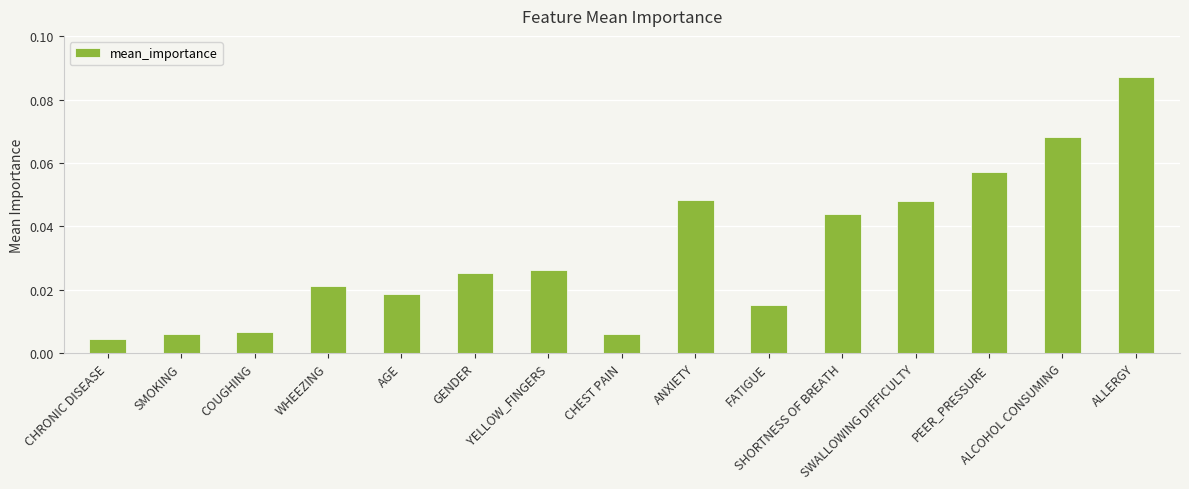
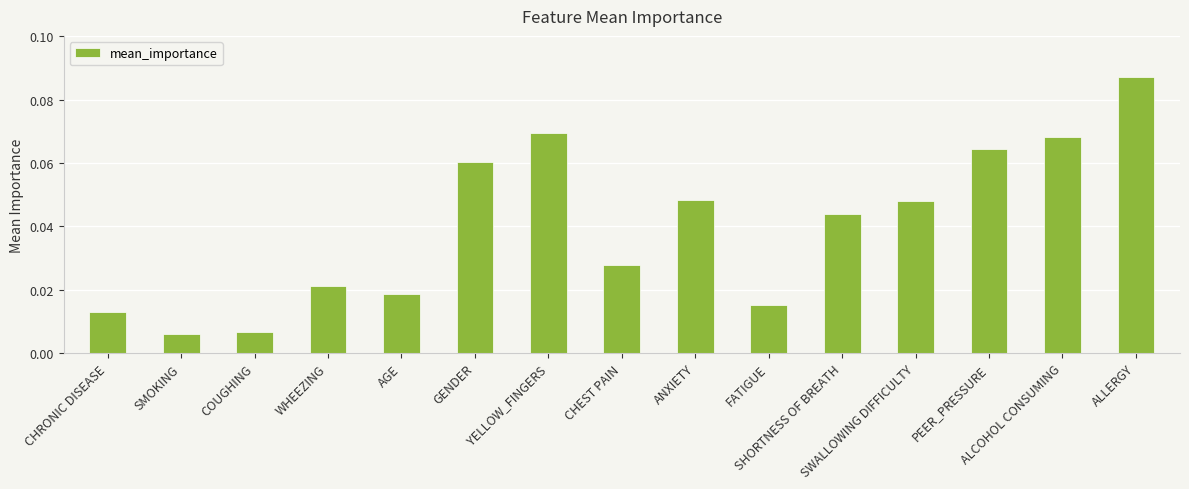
  {
-   "CHRONIC DISEASE": 0.004,
+   "CHRONIC DISEASE": 0.013,
    "SMOKING": 0.006,
    "COUGHING": 0.007,
    "WHEEZING": 0.021,
    "AGE": 0.019,
-   "GENDER": 0.025,
-   "YELLOW_FINGERS": 0.026,
-   "CHEST PAIN": 0.006,
+   "GENDER": 0.060,
+   "YELLOW_FINGERS": 0.069,
+   "CHEST PAIN": 0.028,
    "ANXIETY": 0.048,
    "FATIGUE": 0.015,
    "SHORTNESS OF BREATH": 0.044,
    "SWALLOWING DIFFICULTY": 0.048,
-   "PEER_PRESSURE": 0.057,
+   "PEER_PRESSURE": 0.064,
    "ALCOHOL CONSUMING": 0.068,
    "ALLERGY": 0.087
  }
